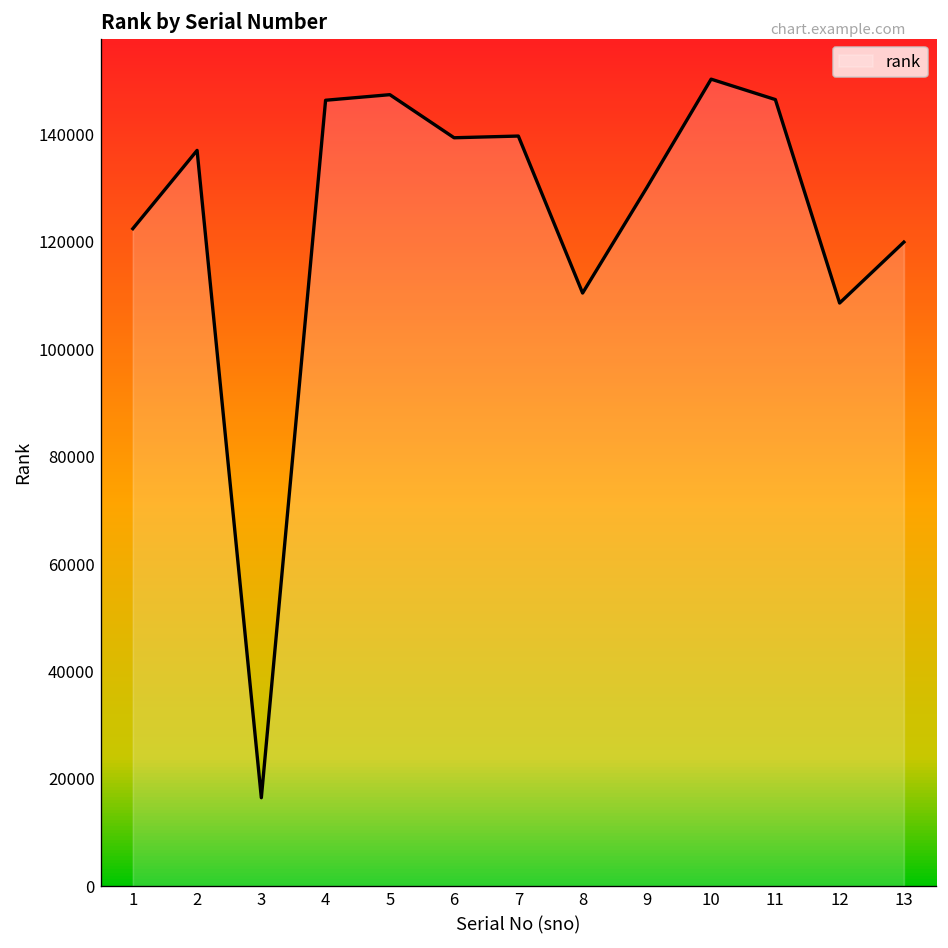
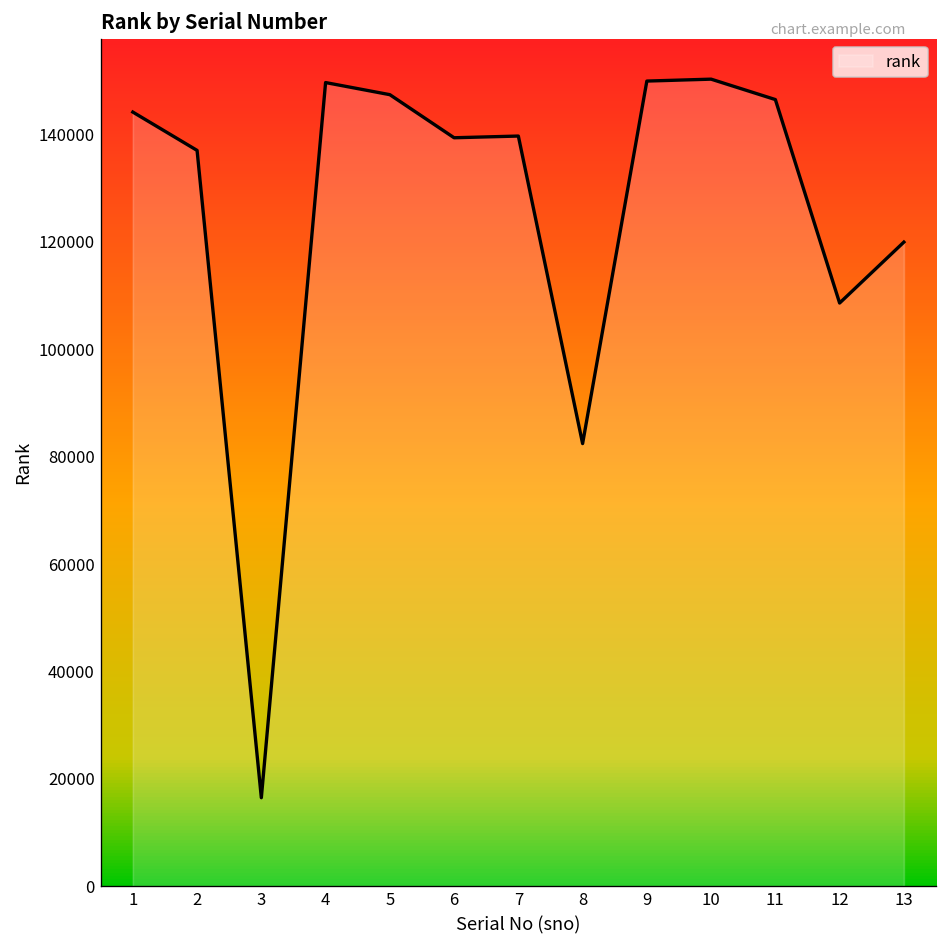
  {
-   "1": 122000,
+   "1": 144000,
    "2": 137000,
    "3": 16000,
-   "4": 146000,
+   "4": 150000,
    "5": 147000,
    "6": 139000,
    "7": 140000,
-   "8": 110000,
-   "9": 130000,
+   "8": 82000,
+   "9": 150000,
    "10": 150000,
    "11": 146000,
    "12": 109000,
    "13": 120000
  }
